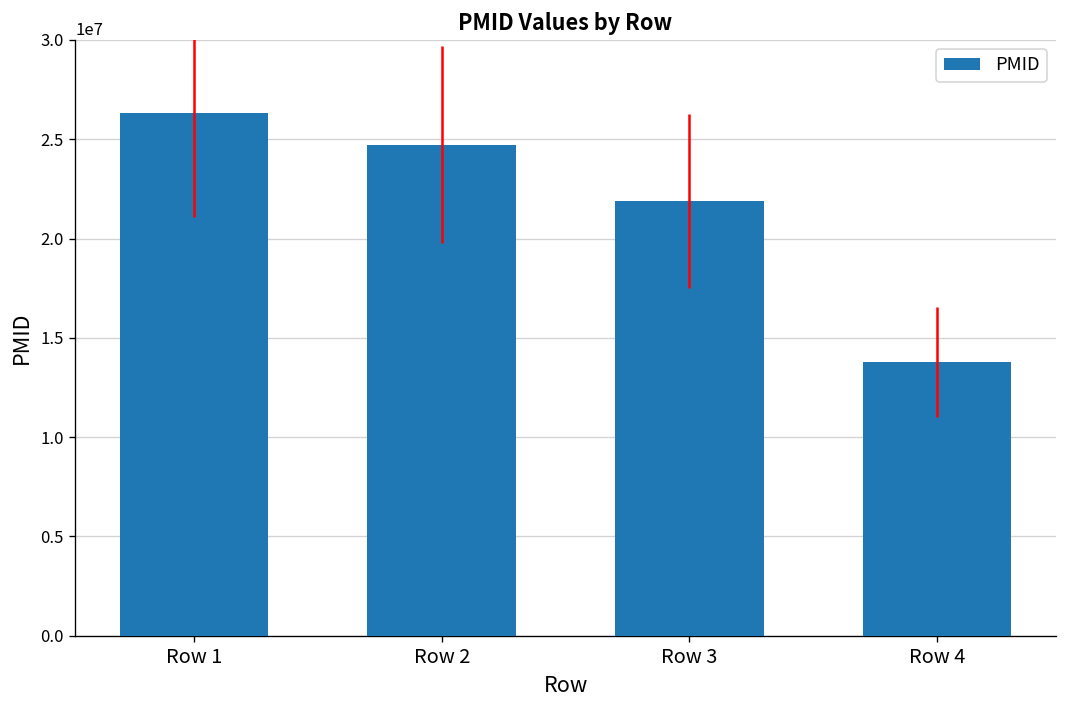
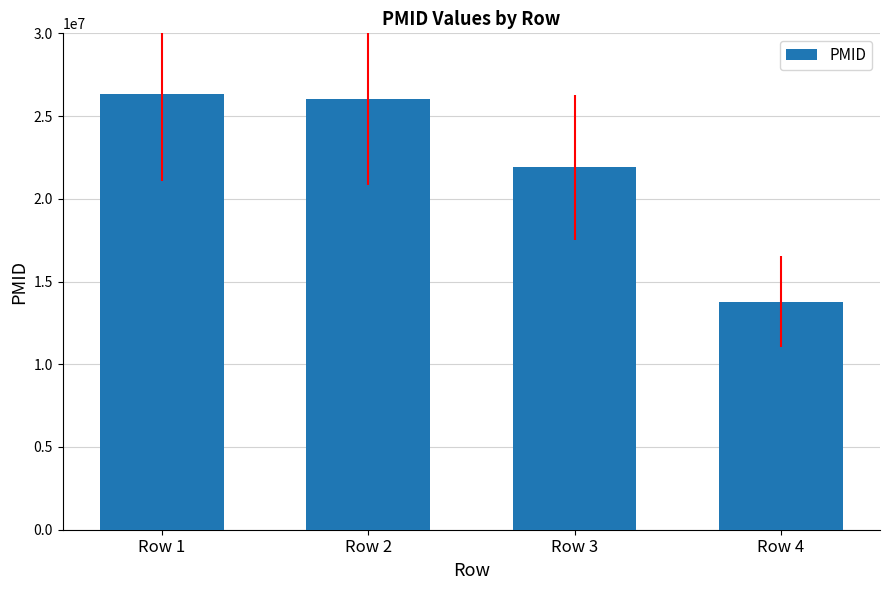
  {
    "Row 1": 26300000,
-   "Row 2": 24700000,
+   "Row 2": 26000000,
    "Row 3": 21900000,
    "Row 4": 13800000
  }
